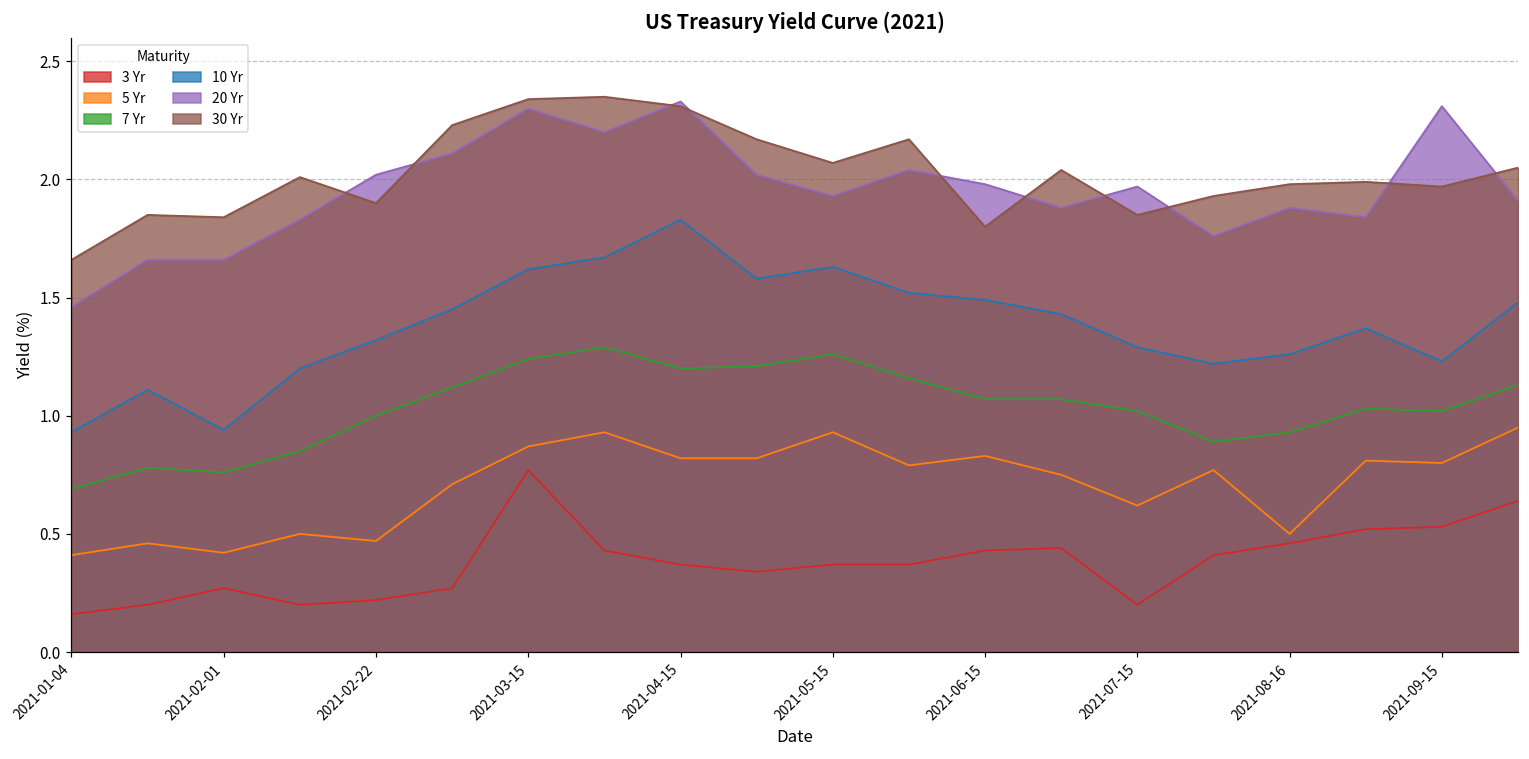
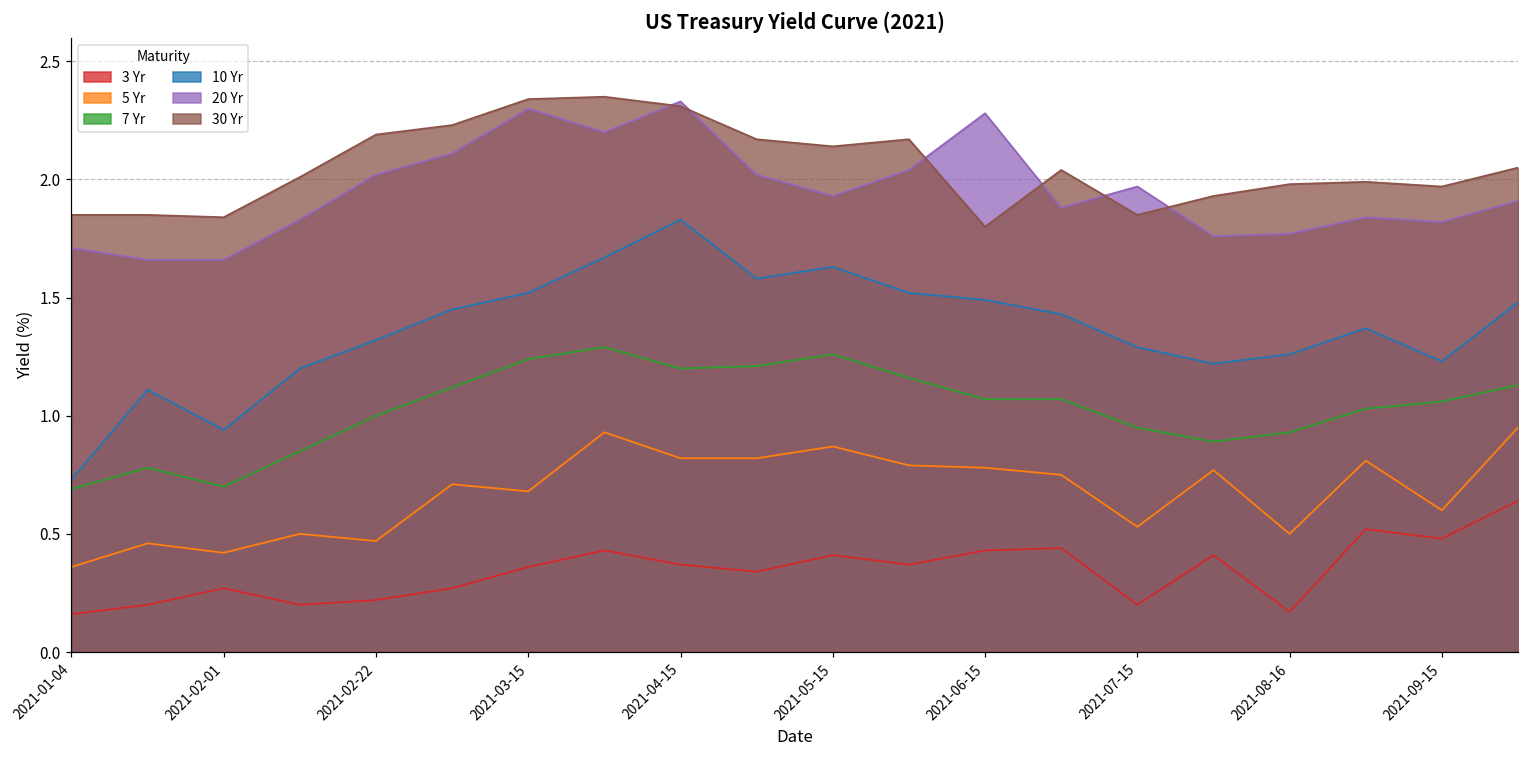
  {
    "3 Yr": {
      "2021-01-04": 0.16,
      "2021-02-01": 0.27,
      "2021-02-22": 0.22,
-     "2021-03-15": 0.77,
+     "2021-03-15": 0.36,
      "2021-04-15": 0.37,
-     "2021-05-15": 0.37,
+     "2021-05-15": 0.41,
      "2021-06-15": 0.43,
      "2021-07-15": 0.20,
-     "2021-08-16": 0.46,
-     "2021-09-15": 0.53
+     "2021-08-16": 0.17,
+     "2021-09-15": 0.48
    },
    "5 Yr": {
-     "2021-01-04": 0.41,
+     "2021-01-04": 0.36,
      "2021-02-01": 0.42,
      "2021-02-22": 0.47,
-     "2021-03-15": 0.87,
+     "2021-03-15": 0.68,
      "2021-04-15": 0.82,
-     "2021-05-15": 0.93,
-     "2021-06-15": 0.83,
-     "2021-07-15": 0.62,
+     "2021-05-15": 0.87,
+     "2021-06-15": 0.78,
+     "2021-07-15": 0.53,
      "2021-08-16": 0.50,
-     "2021-09-15": 0.8
+     "2021-09-15": 0.6
    },
    "7 Yr": {
      "2021-01-04": 0.69,
-     "2021-02-01": 0.76,
+     "2021-02-01": 0.70,
      "2021-02-22": 1.00,
      "2021-03-15": 1.24,
      "2021-04-15": 1.20,
      "2021-05-15": 1.26,
      "2021-06-15": 1.07,
-     "2021-07-15": 1.02,
+     "2021-07-15": 0.95,
      "2021-08-16": 0.93,
-     "2021-09-15": 1.02
+     "2021-09-15": 1.06
    },
    "10 Yr": {
-     "2021-01-04": 0.93,
+     "2021-01-04": 0.73,
      "2021-02-01": 0.94,
      "2021-02-22": 1.32,
-     "2021-03-15": 1.62,
+     "2021-03-15": 1.52,
      "2021-04-15": 1.83,
      "2021-05-15": 1.63,
      "2021-06-15": 1.49,
      "2021-07-15": 1.29,
      "2021-08-16": 1.26,
      "2021-09-15": 1.23
    },
    "20 Yr": {
-     "2021-01-04": 1.46,
+     "2021-01-04": 1.71,
      "2021-02-01": 1.66,
      "2021-02-22": 2.02,
      "2021-03-15": 2.30,
      "2021-04-15": 2.33,
      "2021-05-15": 1.93,
-     "2021-06-15": 1.98,
+     "2021-06-15": 2.28,
      "2021-07-15": 1.97,
-     "2021-08-16": 1.88,
-     "2021-09-15": 2.31
+     "2021-08-16": 1.77,
+     "2021-09-15": 1.82
    },
    "30 Yr": {
-     "2021-01-04": 1.66,
+     "2021-01-04": 1.85,
      "2021-02-01": 1.84,
-     "2021-02-22": 1.90,
+     "2021-02-22": 2.19,
      "2021-03-15": 2.34,
      "2021-04-15": 2.31,
-     "2021-05-15": 2.07,
+     "2021-05-15": 2.14,
      "2021-06-15": 1.80,
      "2021-07-15": 1.85,
      "2021-08-16": 1.98,
      "2021-09-15": 1.97
    }
  }
